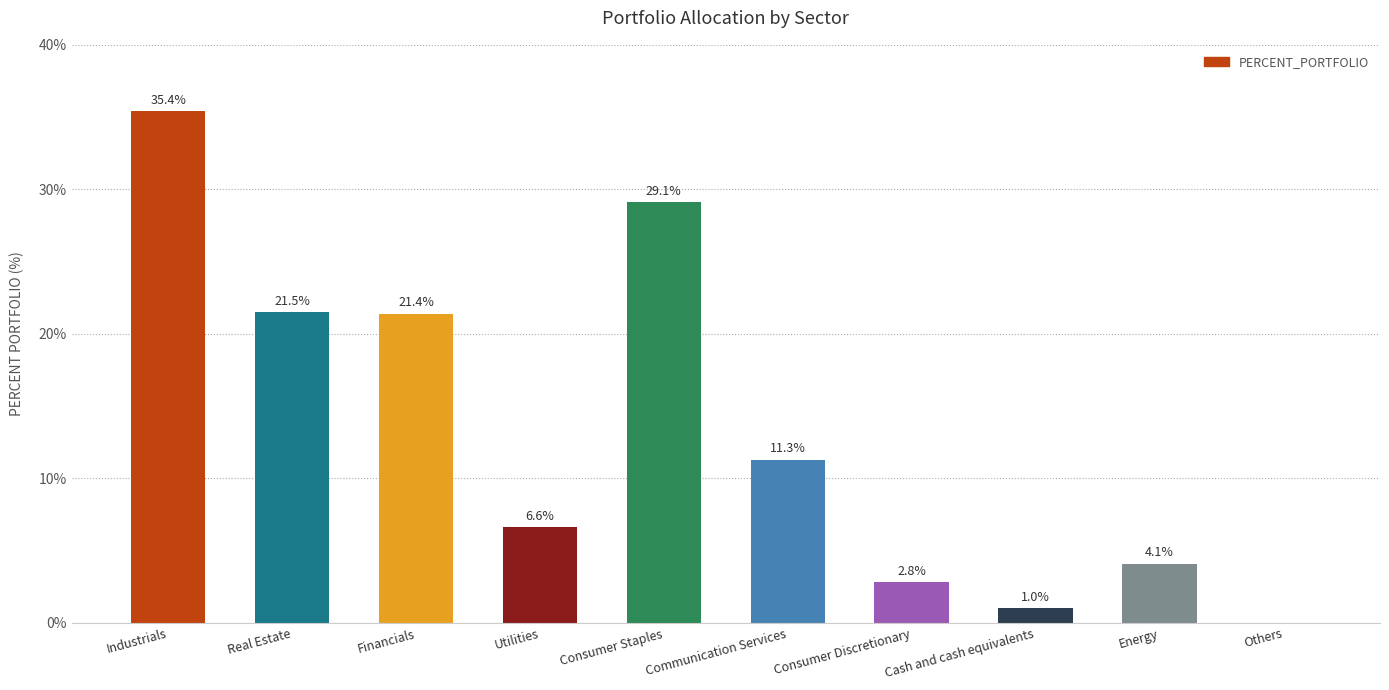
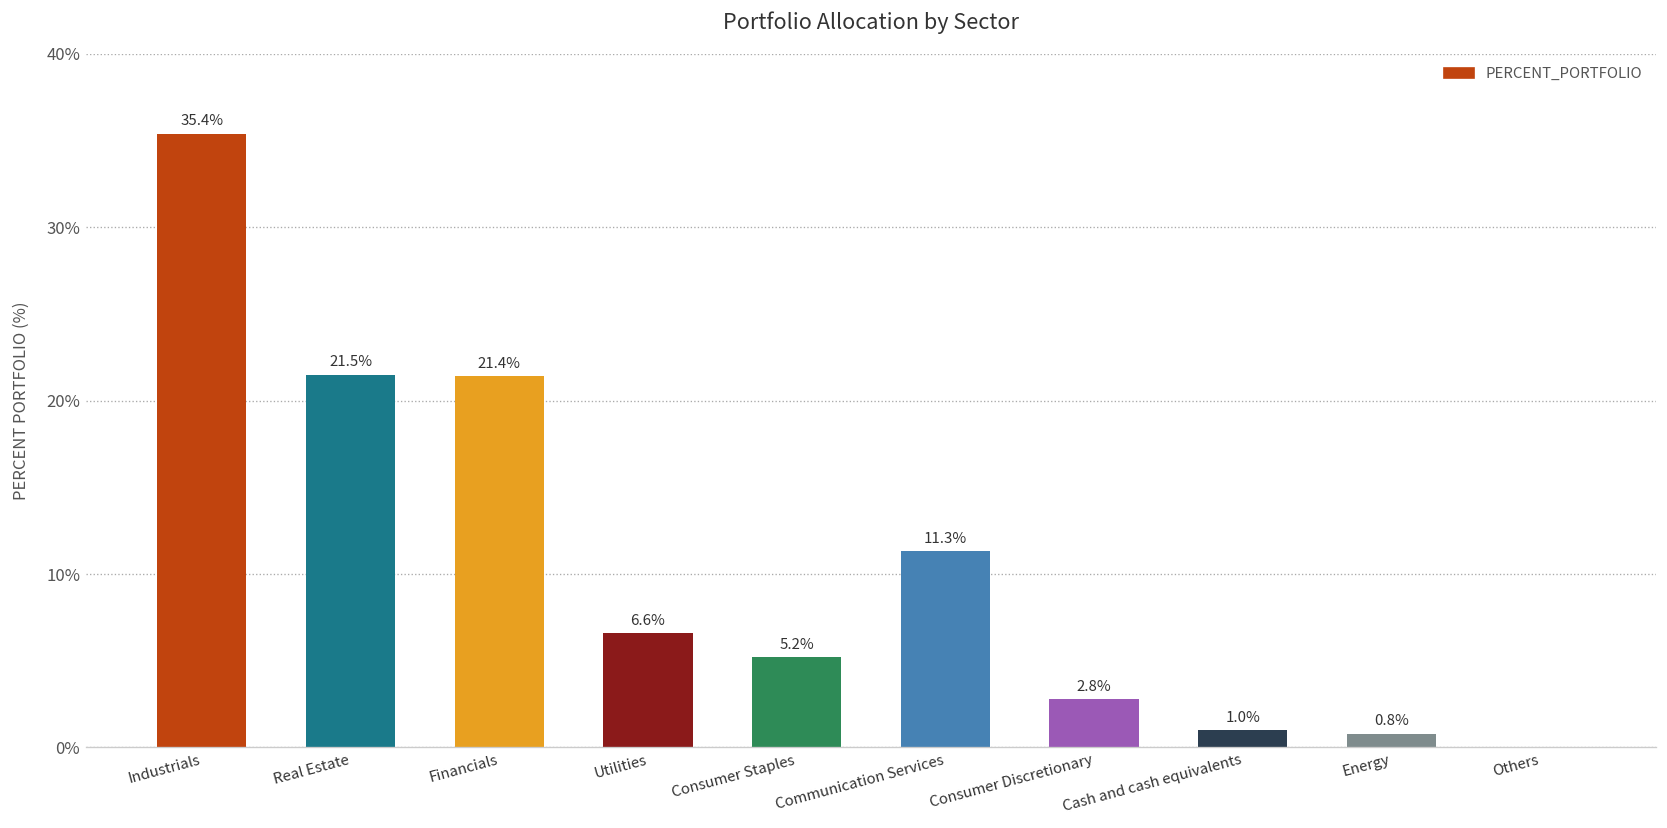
  {
    "Industrials": "35.4%",
    "Real Estate": "21.5%",
    "Financials": "21.4%",
    "Utilities": "6.6%",
-   "Consumer Staples": "29.1%",
+   "Consumer Staples": "5.2%",
    "Communication Services": "11.3%",
    "Consumer Discretionary": "2.8%",
    "Cash and cash equivalents": "1.0%",
-   "Energy": "4.1%"
+   "Energy": "0.8%"
  }
